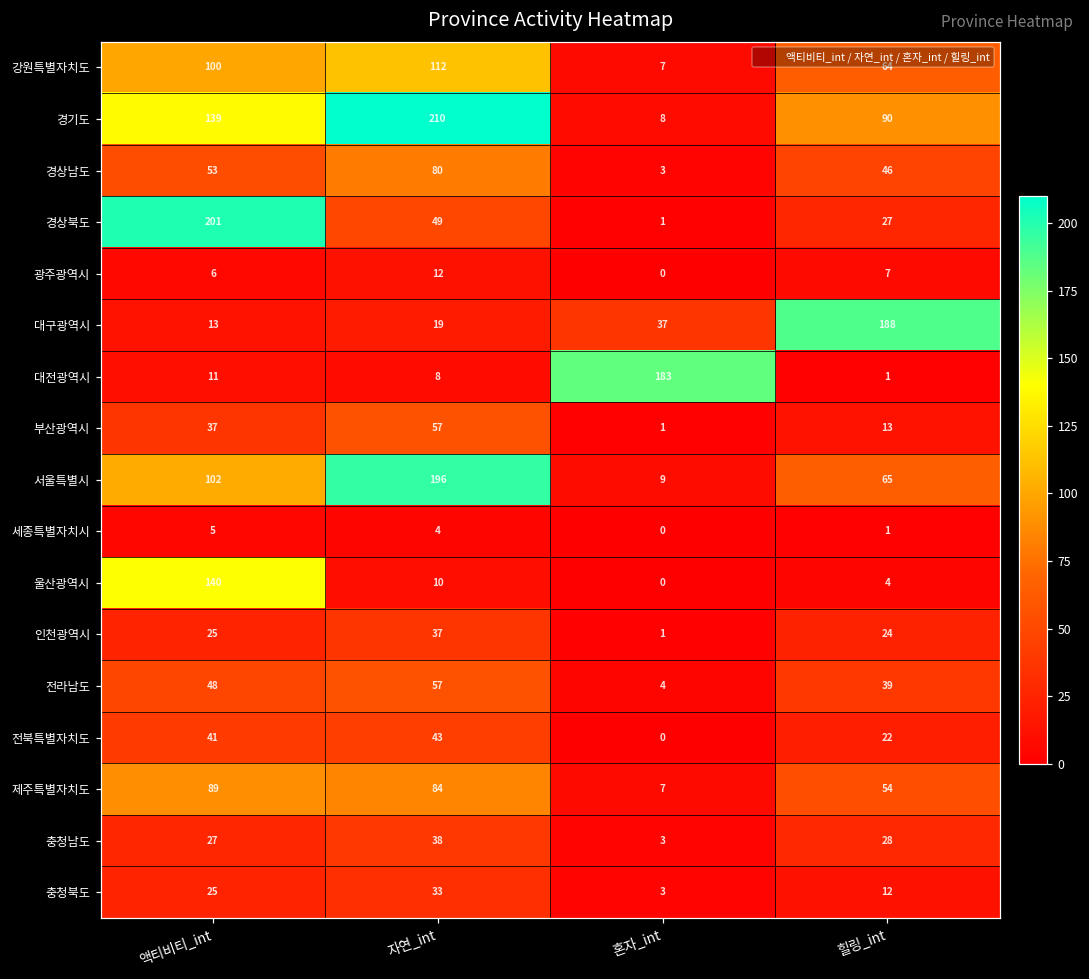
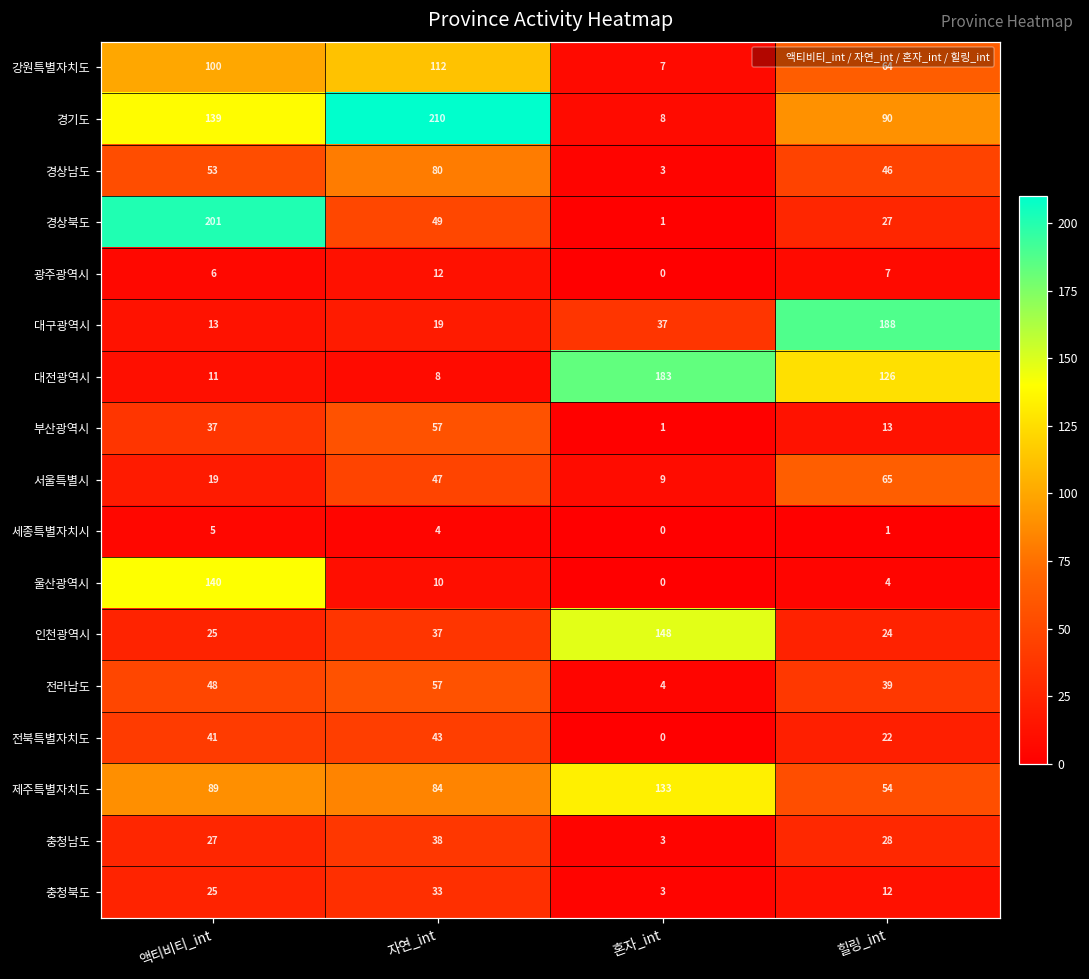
  {
    "강원특별자치도": {
      "액티비티_int": 100,
      "자연_int": 112,
      "혼자_int": 7
    },
    "경기도": {
      "액티비티_int": 139,
      "자연_int": 210,
      "혼자_int": 8,
      "힐링_int": 90
    },
    "경상남도": {
      "액티비티_int": 53,
      "자연_int": 80,
      "혼자_int": 3,
      "힐링_int": 46
    },
    "경상북도": {
      "액티비티_int": 201,
      "자연_int": 49,
      "혼자_int": 1,
      "힐링_int": 27
    },
    "광주광역시": {
      "액티비티_int": 6,
      "자연_int": 12,
      "혼자_int": 0,
      "힐링_int": 7
    },
    "대구광역시": {
      "액티비티_int": 13,
      "자연_int": 19,
      "혼자_int": 37,
      "힐링_int": 188
    },
    "대전광역시": {
      "액티비티_int": 11,
      "자연_int": 8,
      "혼자_int": 183,
-     "힐링_int": 1
+     "힐링_int": 126
    },
    "부산광역시": {
      "액티비티_int": 37,
      "자연_int": 57,
      "혼자_int": 1,
      "힐링_int": 13
    },
    "서울특별시": {
-     "액티비티_int": 102,
-     "자연_int": 196,
+     "액티비티_int": 19,
+     "자연_int": 47,
      "혼자_int": 9,
      "힐링_int": 65
    },
    "세종특별자치시": {
      "액티비티_int": 5,
      "자연_int": 4,
      "혼자_int": 0,
      "힐링_int": 1
    },
    "울산광역시": {
      "액티비티_int": 140,
      "자연_int": 10,
      "혼자_int": 0,
      "힐링_int": 4
    },
    "인천광역시": {
      "액티비티_int": 25,
      "자연_int": 37,
-     "혼자_int": 1,
+     "혼자_int": 148,
      "힐링_int": 24
    },
    "전라남도": {
      "액티비티_int": 48,
      "자연_int": 57,
      "혼자_int": 4,
      "힐링_int": 39
    },
    "전북특별자치도": {
      "액티비티_int": 41,
      "자연_int": 43,
      "혼자_int": 0,
      "힐링_int": 22
    },
    "제주특별자치도": {
      "액티비티_int": 89,
      "자연_int": 84,
-     "혼자_int": 7,
+     "혼자_int": 133,
      "힐링_int": 54
    },
    "충청남도": {
      "액티비티_int": 27,
      "자연_int": 38,
      "혼자_int": 3,
      "힐링_int": 28
    },
    "충청북도": {
      "액티비티_int": 25,
      "자연_int": 33,
      "혼자_int": 3,
      "힐링_int": 12
    }
  }
